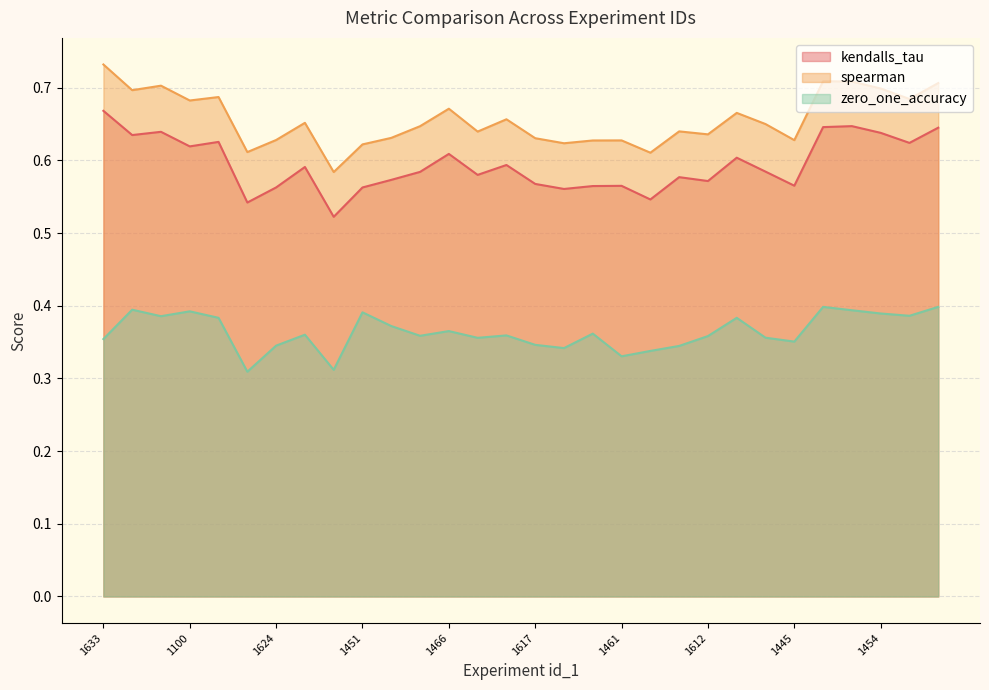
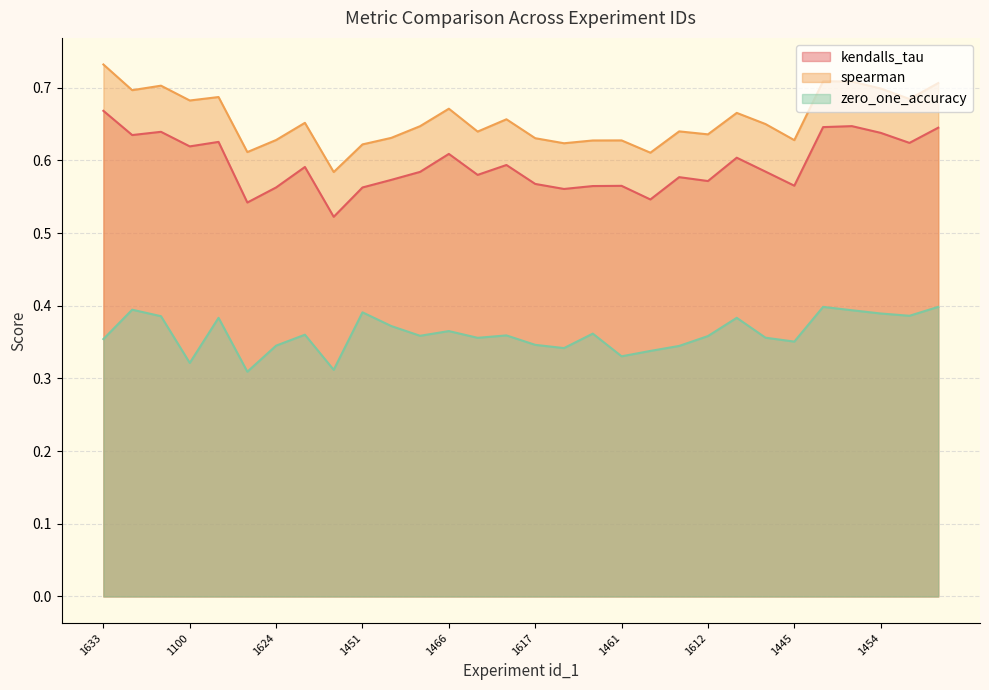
  {
    "zero_one_accuracy": {
      "1633": 0.35,
-     "1100": 0.39,
+     "1100": 0.32,
      "1624": 0.35,
      "1451": 0.39,
      "1466": 0.37,
      "1617": 0.35,
      "1461": 0.33,
      "1612": 0.36,
      "1445": 0.35,
      "1454": 0.39
    }
  }
